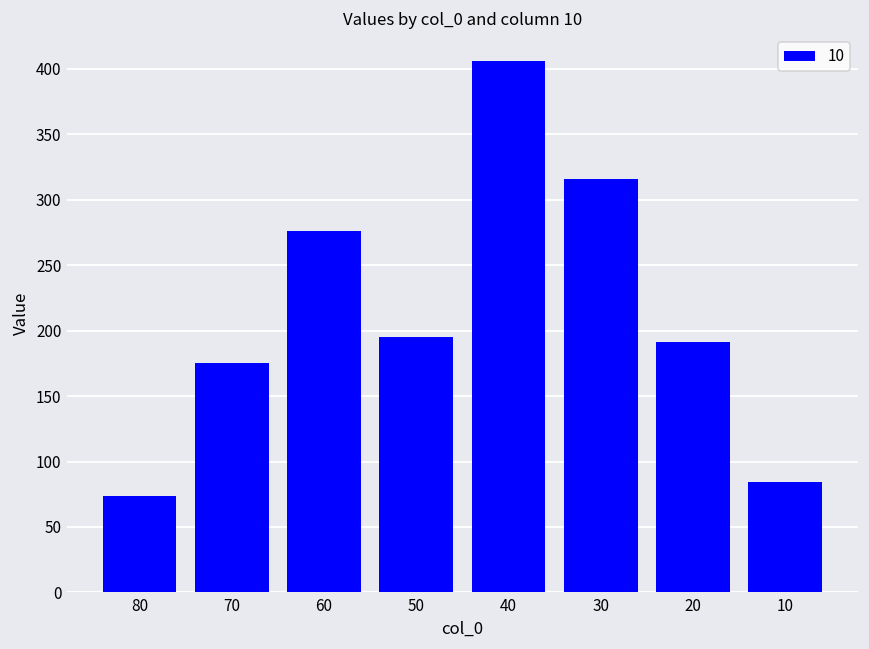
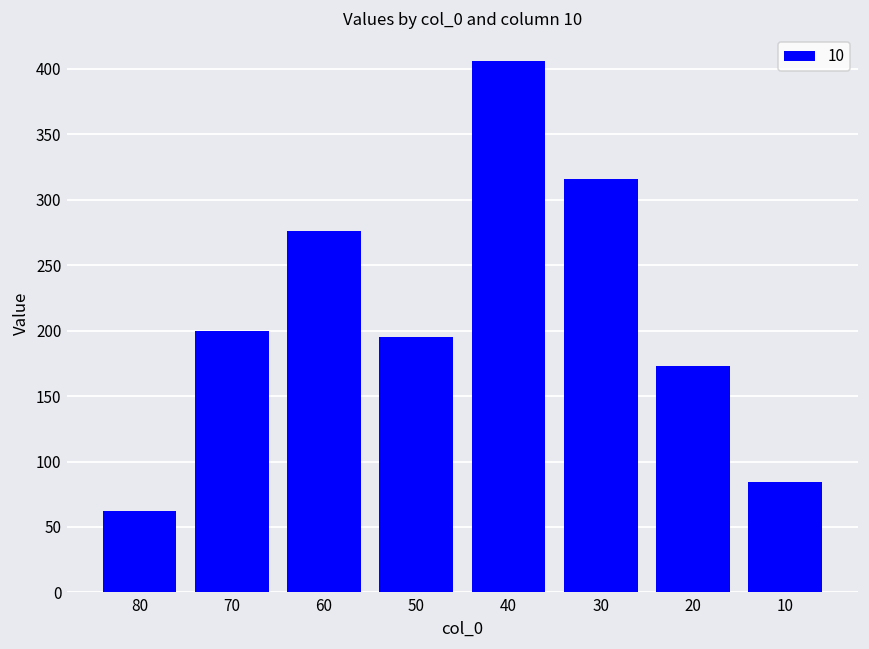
  {
-   "80": 74,
-   "70": 175,
+   "80": 62,
+   "70": 200,
    "60": 276,
    "50": 195,
    "40": 406,
    "30": 316,
-   "20": 191,
+   "20": 173,
    "10": 84
  }
